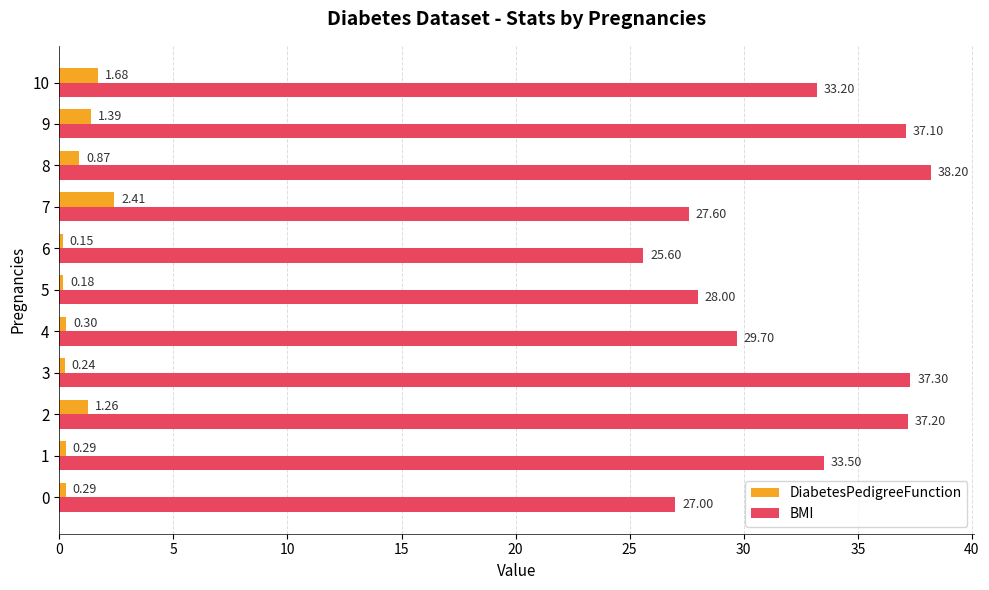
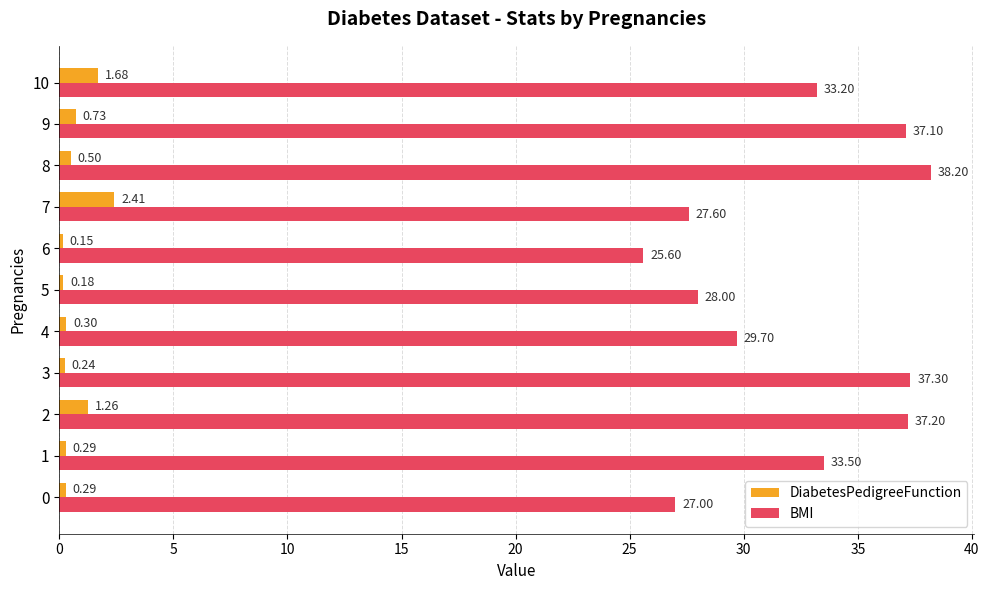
  {
    "DiabetesPedigreeFunction": {
      "10": 1.68,
-     "9": 1.39,
-     "8": 0.87,
+     "9": 0.73,
+     "8": 0.50,
      "7": 2.41,
      "6": 0.15,
      "5": 0.18,
      "4": 0.30,
      "3": 0.24,
      "2": 1.26,
      "1": 0.29,
      "0": 0.29
    },
    "BMI": {
      "10": 33.20,
      "9": 37.10,
      "8": 38.20,
      "7": 27.60,
      "6": 25.60,
      "5": 28.00,
      "4": 29.70,
      "3": 37.30,
      "2": 37.20,
      "1": 33.50,
      "0": 27.00
    }
  }
